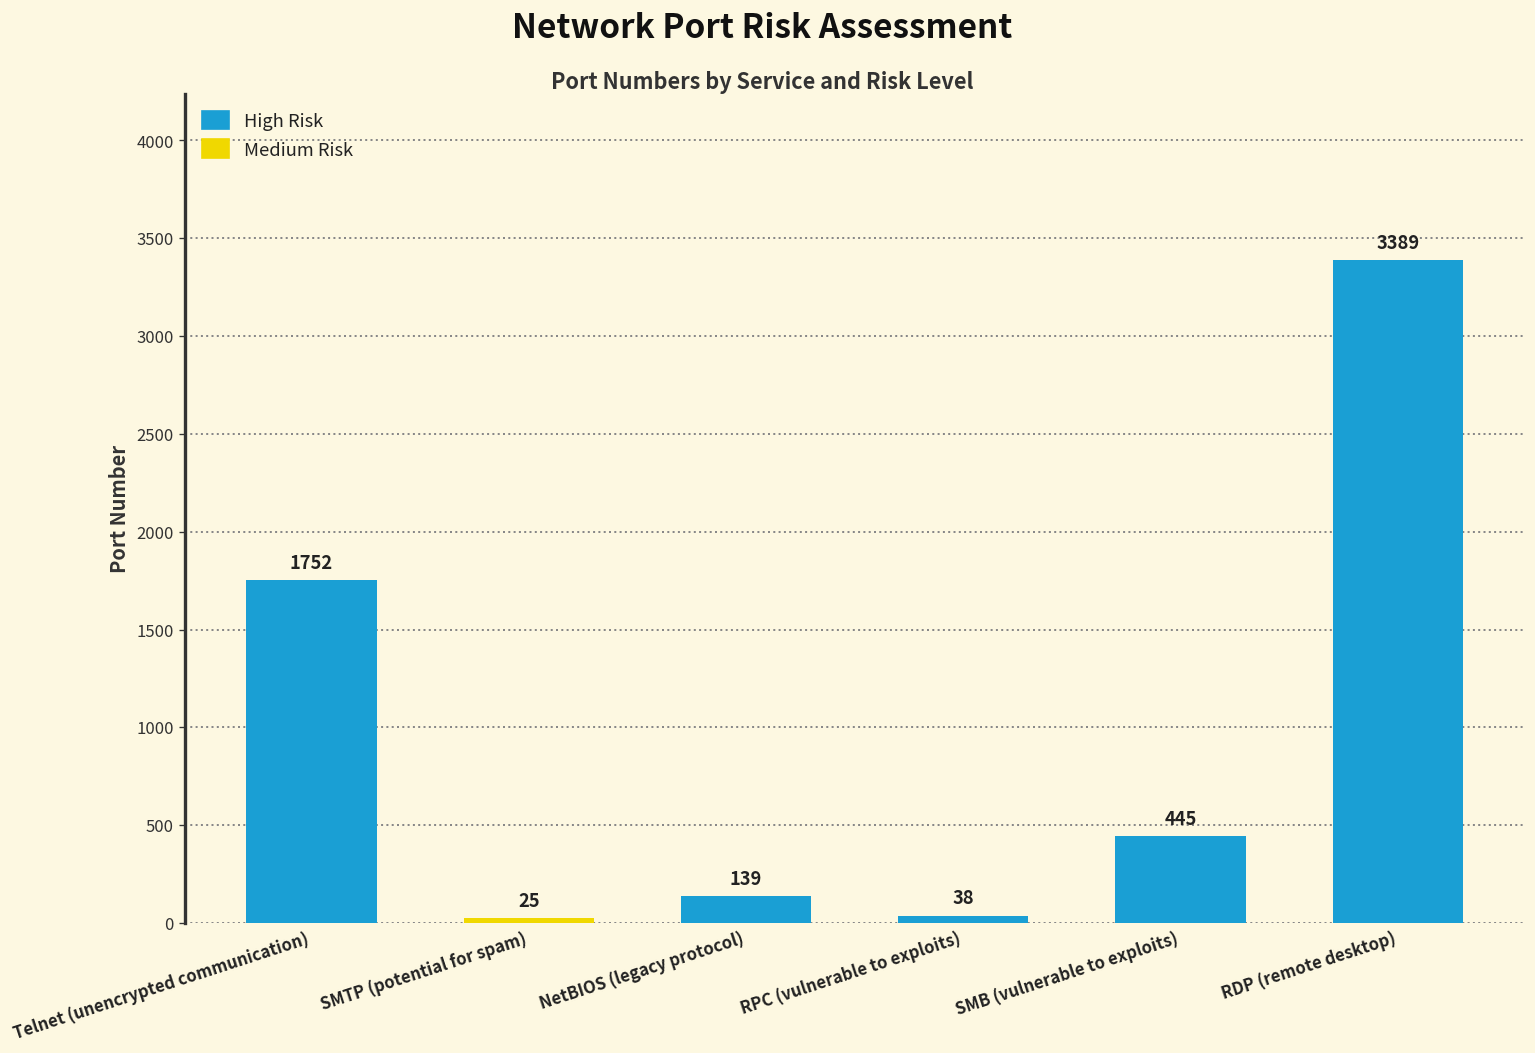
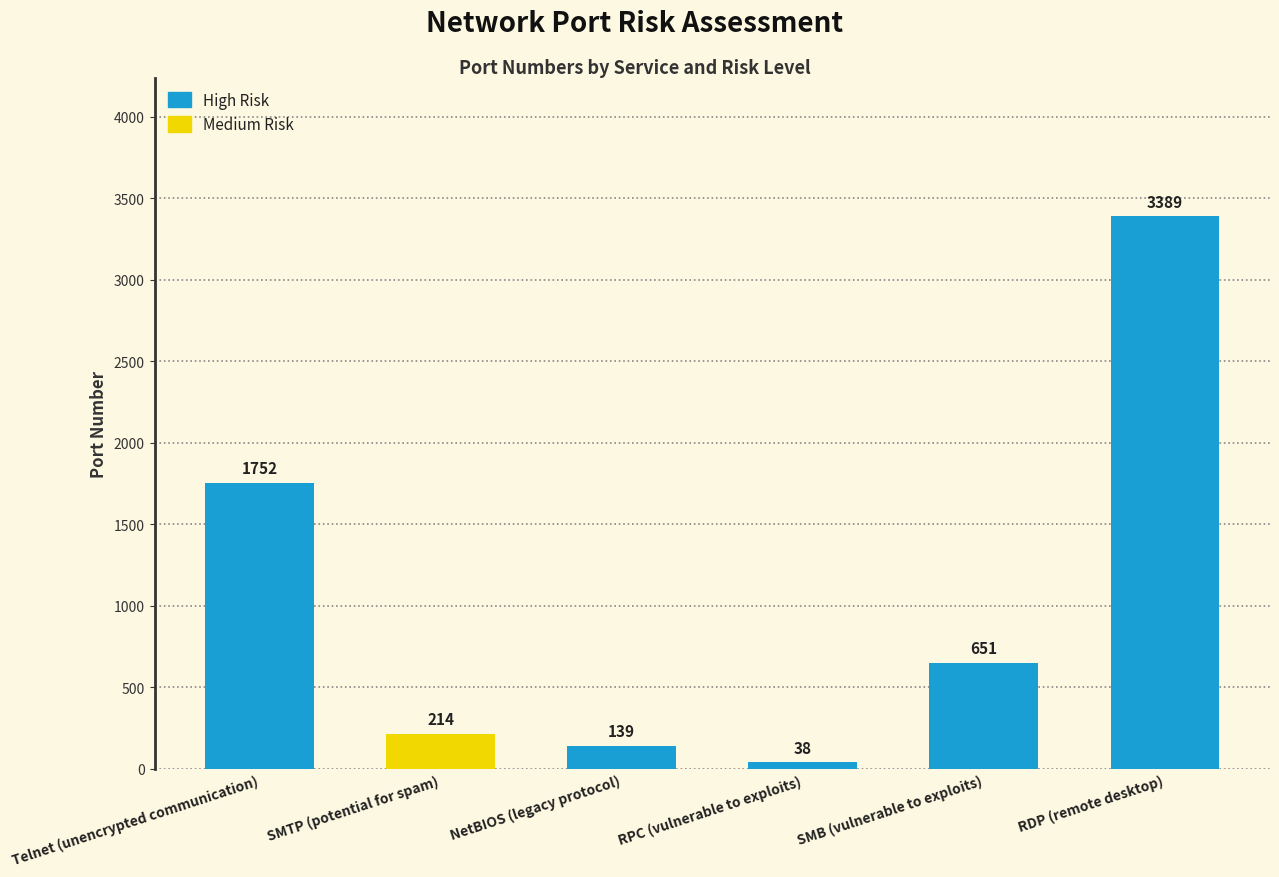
  {
    "Telnet (unencrypted communication)": 1752,
-   "SMTP (potential for spam)": 25,
+   "SMTP (potential for spam)": 214,
    "NetBIOS (legacy protocol)": 139,
    "RPC (vulnerable to exploits)": 38,
-   "SMB (vulnerable to exploits)": 445,
+   "SMB (vulnerable to exploits)": 651,
    "RDP (remote desktop)": 3389
  }
